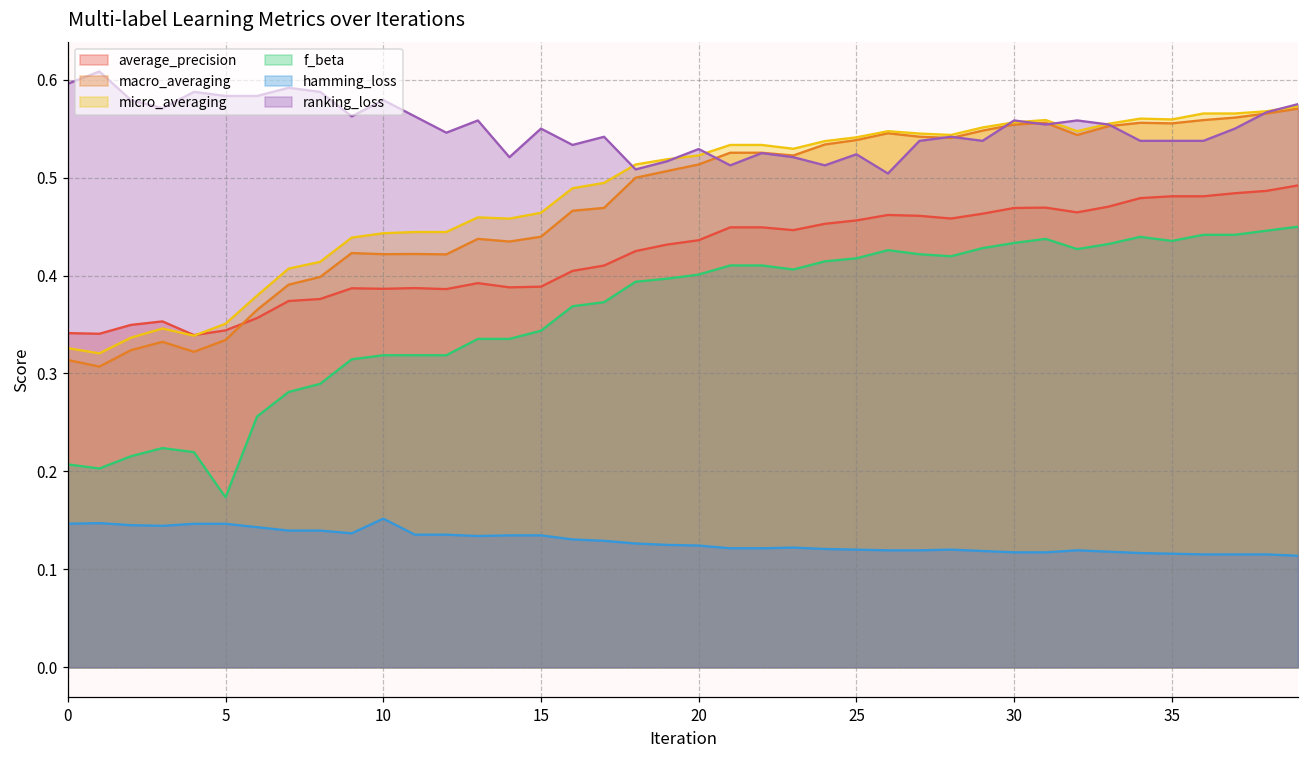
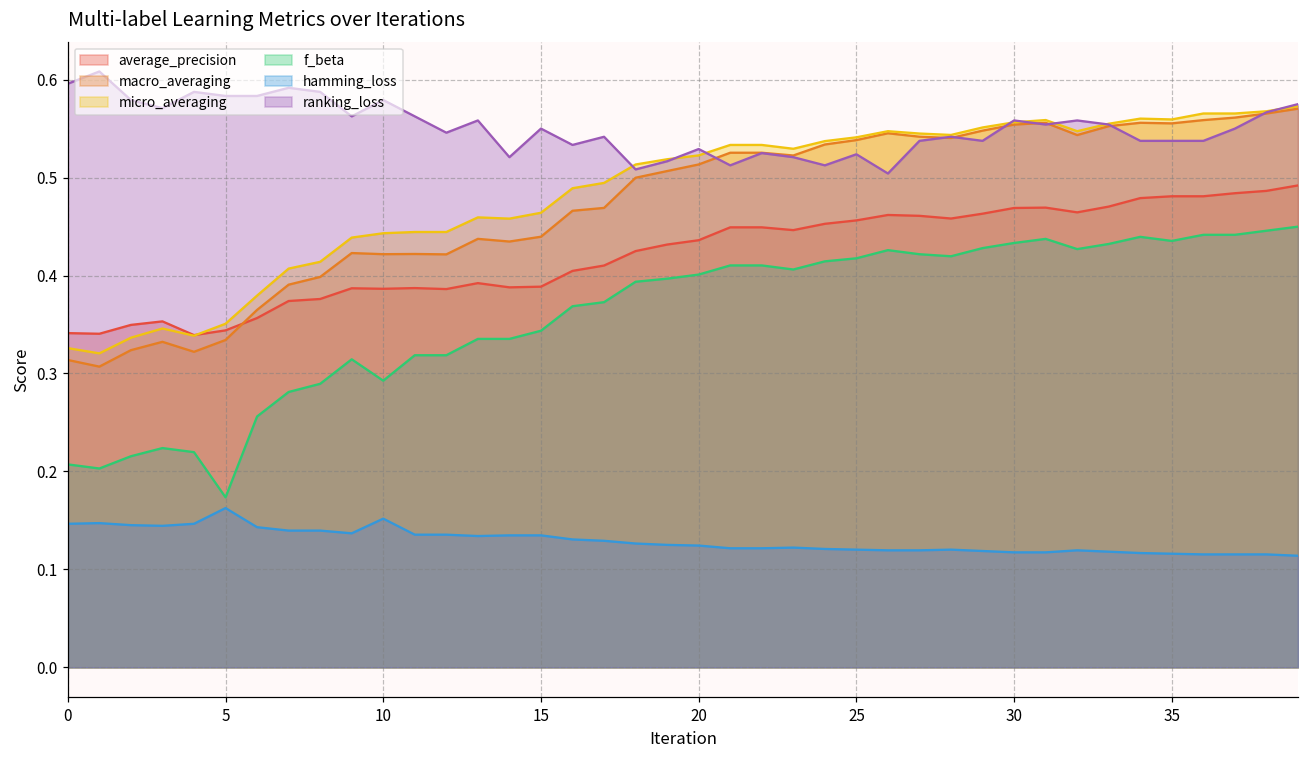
  {
    "f_beta": {
      "0": 0.21,
      "5": 0.17,
-     "10": 0.32,
+     "10": 0.29,
      "15": 0.34,
      "20": 0.40,
      "25": 0.42,
      "30": 0.43,
      "35": 0.44
    },
    "hamming_loss": {
      "0": 0.15,
-     "5": 0.15,
+     "5": 0.16,
      "10": 0.15,
      "15": 0.13,
      "20": 0.12,
      "25": 0.12,
      "30": 0.12,
      "35": 0.12
    },
    "ranking_loss": {
      "0": 0.60,
      "15": 0.55,
      "20": 0.53,
      "25": 0.52,
      "35": 0.54
    }
  }
